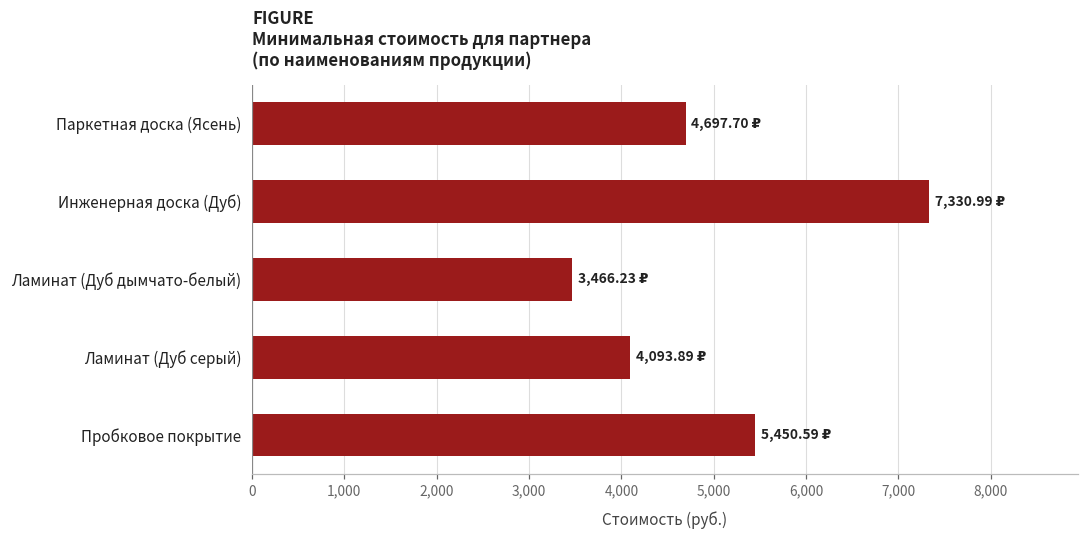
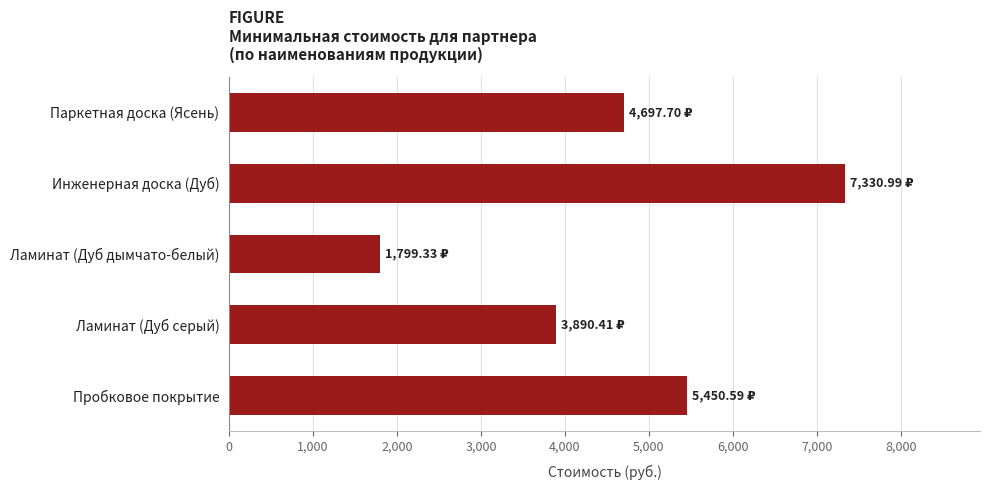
  {
    "Паркетная доска (Ясень)": "4,697.70",
    "Инженерная доска (Дуб)": "7,330.99",
-   "Ламинат (Дуб дымчато-белый)": "3,466.23",
-   "Ламинат (Дуб серый)": "4,093.89",
+   "Ламинат (Дуб дымчато-белый)": "1,799.33",
+   "Ламинат (Дуб серый)": "3,890.41",
    "Пробковое покрытие": "5,450.59"
  }
